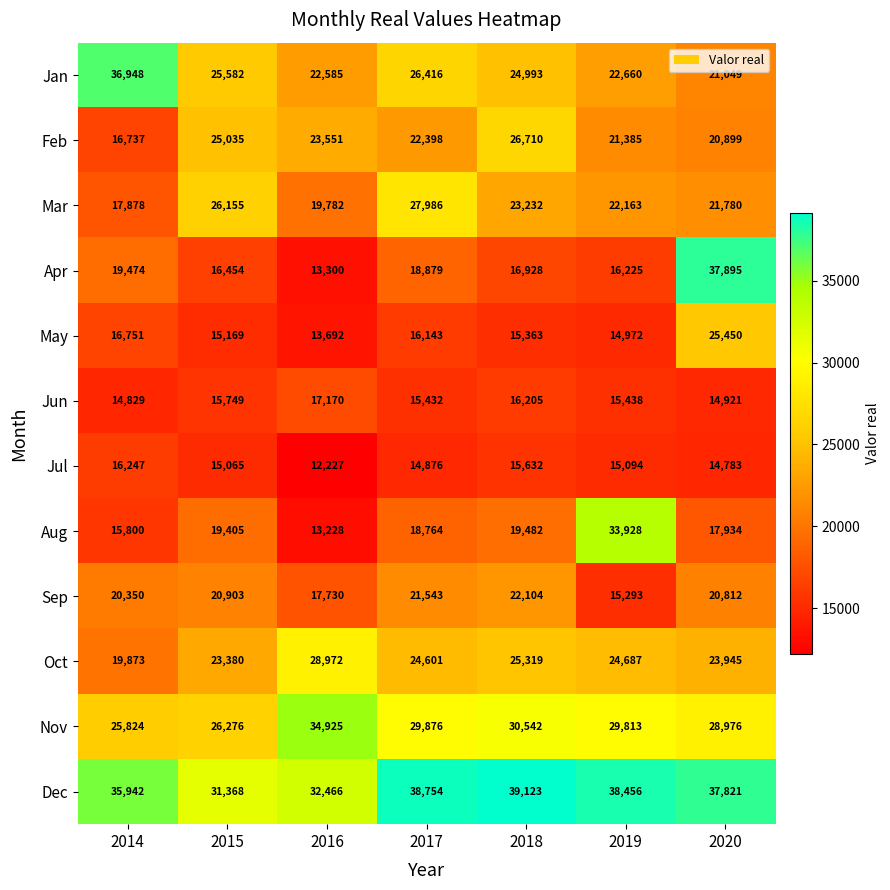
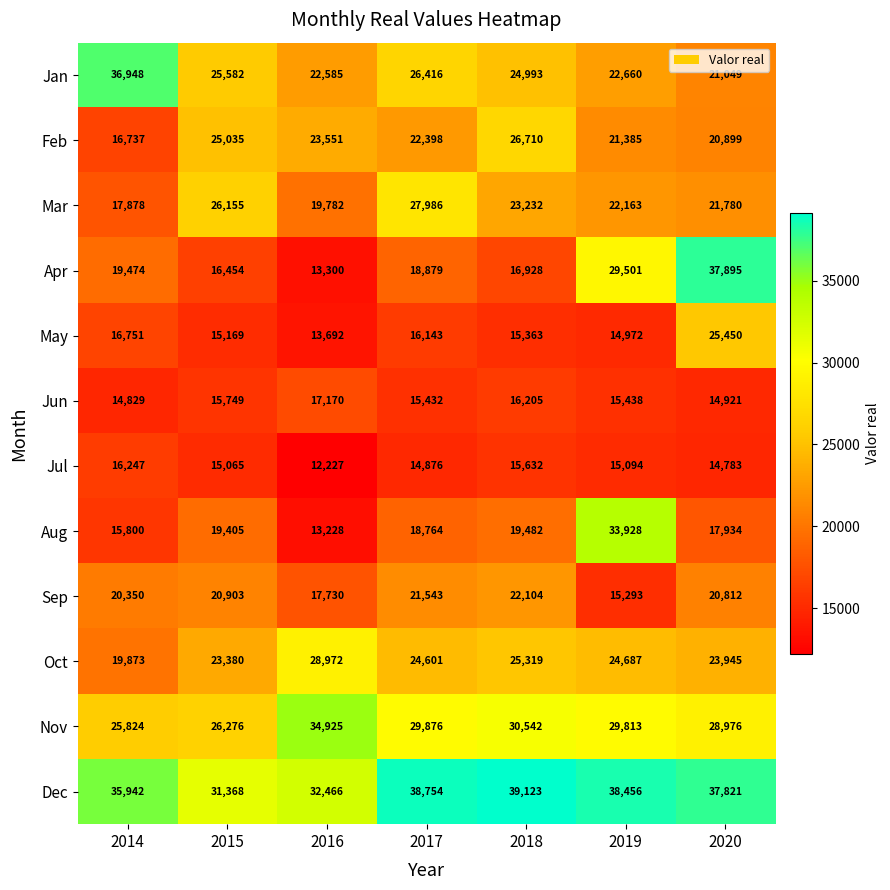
  {
    "Jan": {
      "2014": "36,948",
      "2015": "25,582",
      "2016": "22,585",
      "2017": "26,416",
      "2018": "24,993",
      "2019": "22,660"
    },
    "Feb": {
      "2014": "16,737",
      "2015": "25,035",
      "2016": "23,551",
      "2017": "22,398",
      "2018": "26,710",
      "2019": "21,385",
      "2020": "20,899"
    },
    "Mar": {
      "2014": "17,878",
      "2015": "26,155",
      "2016": "19,782",
      "2017": "27,986",
      "2018": "23,232",
      "2019": "22,163",
      "2020": "21,780"
    },
    "Apr": {
      "2014": "19,474",
      "2015": "16,454",
      "2016": "13,300",
      "2017": "18,879",
      "2018": "16,928",
-     "2019": "16,225",
+     "2019": "29,501",
      "2020": "37,895"
    },
    "May": {
      "2014": "16,751",
      "2015": "15,169",
      "2016": "13,692",
      "2017": "16,143",
      "2018": "15,363",
      "2019": "14,972",
      "2020": "25,450"
    },
    "Jun": {
      "2014": "14,829",
      "2015": "15,749",
      "2016": "17,170",
      "2017": "15,432",
      "2018": "16,205",
      "2019": "15,438",
      "2020": "14,921"
    },
    "Jul": {
      "2014": "16,247",
      "2015": "15,065",
      "2016": "12,227",
      "2017": "14,876",
      "2018": "15,632",
      "2019": "15,094",
      "2020": "14,783"
    },
    "Aug": {
      "2014": "15,800",
      "2015": "19,405",
      "2016": "13,228",
      "2017": "18,764",
      "2018": "19,482",
      "2019": "33,928",
      "2020": "17,934"
    },
    "Sep": {
      "2014": "20,350",
      "2015": "20,903",
      "2016": "17,730",
      "2017": "21,543",
      "2018": "22,104",
      "2019": "15,293",
      "2020": "20,812"
    },
    "Oct": {
      "2014": "19,873",
      "2015": "23,380",
      "2016": "28,972",
      "2017": "24,601",
      "2018": "25,319",
      "2019": "24,687",
      "2020": "23,945"
    },
    "Nov": {
      "2014": "25,824",
      "2015": "26,276",
      "2016": "34,925",
      "2017": "29,876",
      "2018": "30,542",
      "2019": "29,813",
      "2020": "28,976"
    },
    "Dec": {
      "2014": "35,942",
      "2015": "31,368",
      "2016": "32,466",
      "2017": "38,754",
      "2018": "39,123",
      "2019": "38,456",
      "2020": "37,821"
    }
  }
